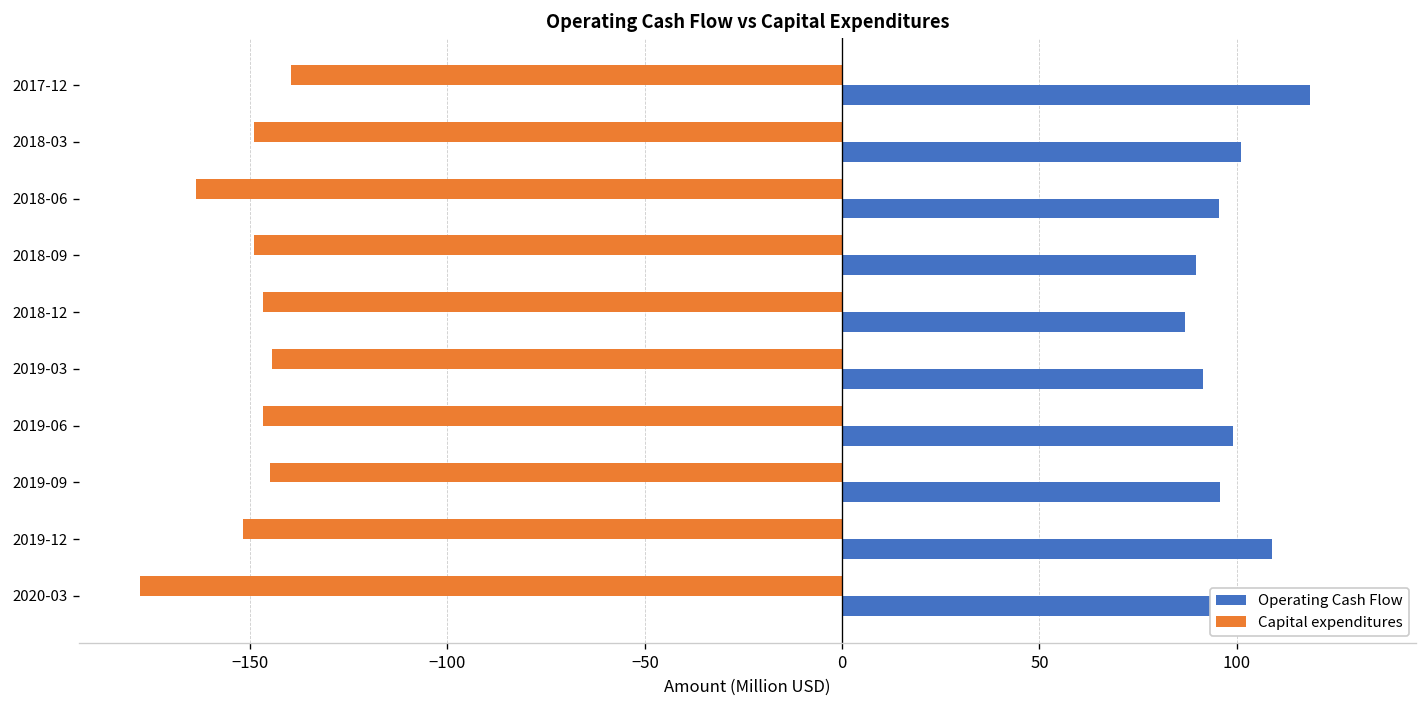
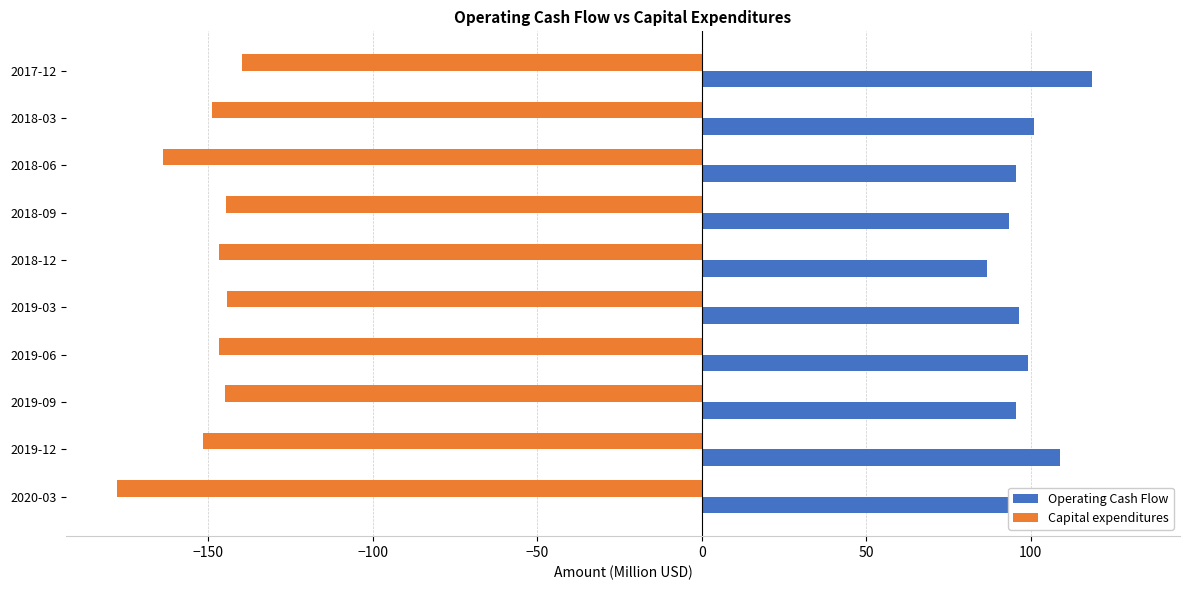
  {
    "Operating Cash Flow": {
      "2017-12": 119,
      "2018-03": 101,
      "2018-06": 95,
-     "2018-09": 90,
+     "2018-09": 93,
      "2018-12": 87,
-     "2019-03": 91,
+     "2019-03": 96,
      "2019-06": 99,
      "2019-09": 96,
      "2019-12": 109
    },
    "Capital expenditures": {
      "2017-12": -140,
      "2018-03": -149,
      "2018-06": -164,
-     "2018-09": -149,
+     "2018-09": -145,
      "2018-12": -147,
      "2019-03": -144,
      "2019-06": -147,
      "2019-09": -145,
      "2019-12": -152,
      "2020-03": -178
    }
  }
